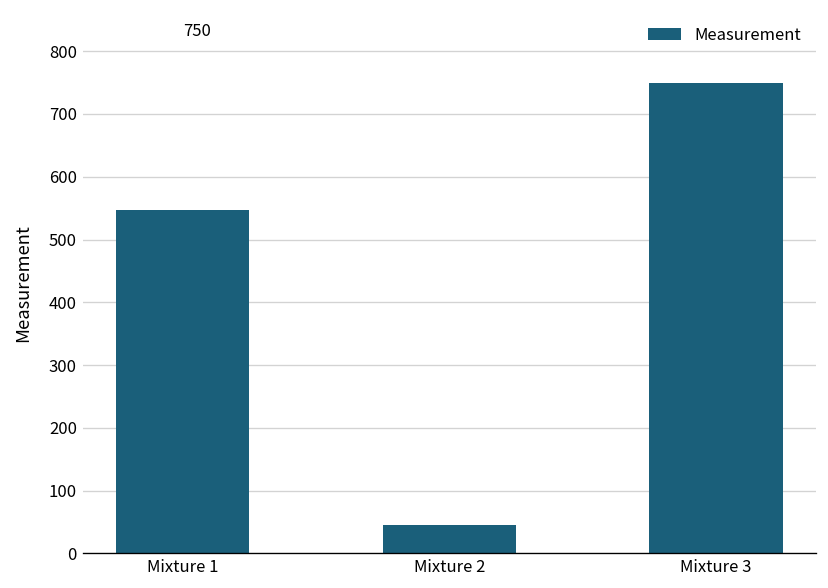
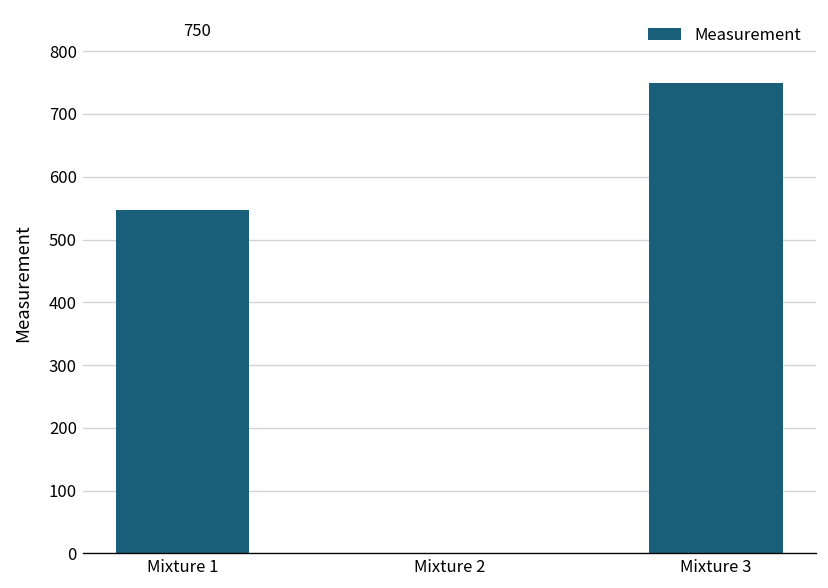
  {
    "Mixture 1": 550,
-   "Mixture 2": 50,
+   "Mixture 2": 0,
    "Mixture 3": 750
  }
